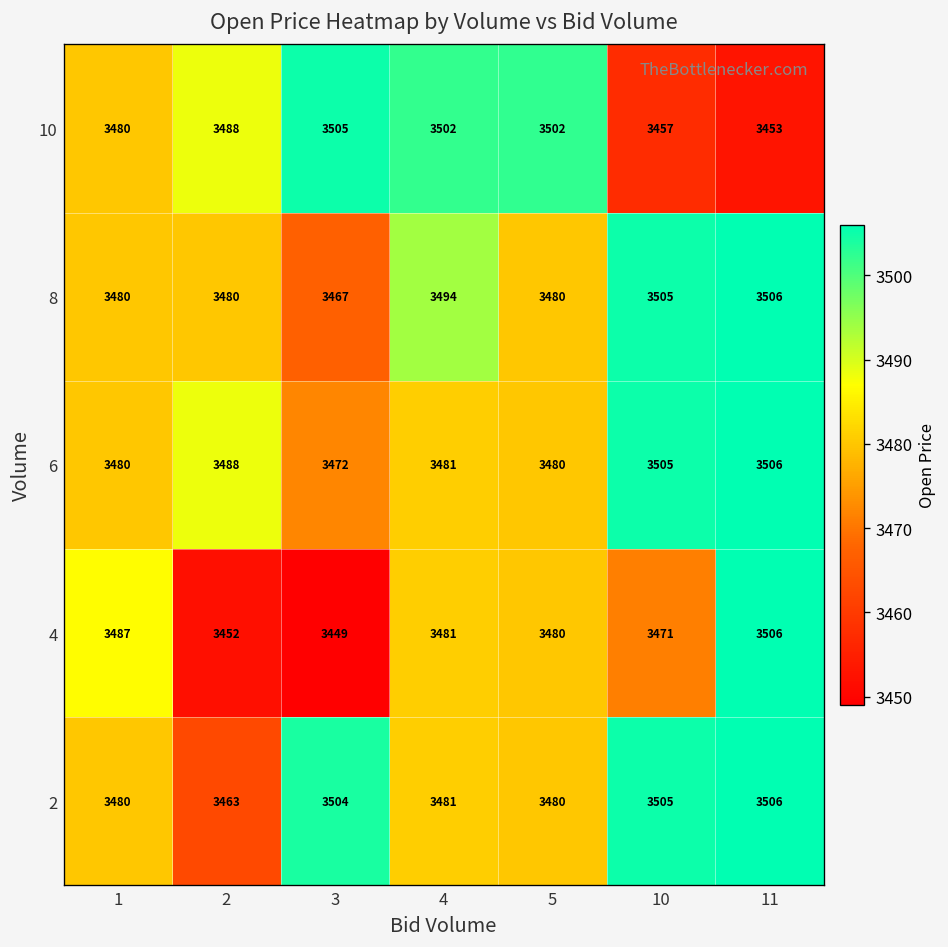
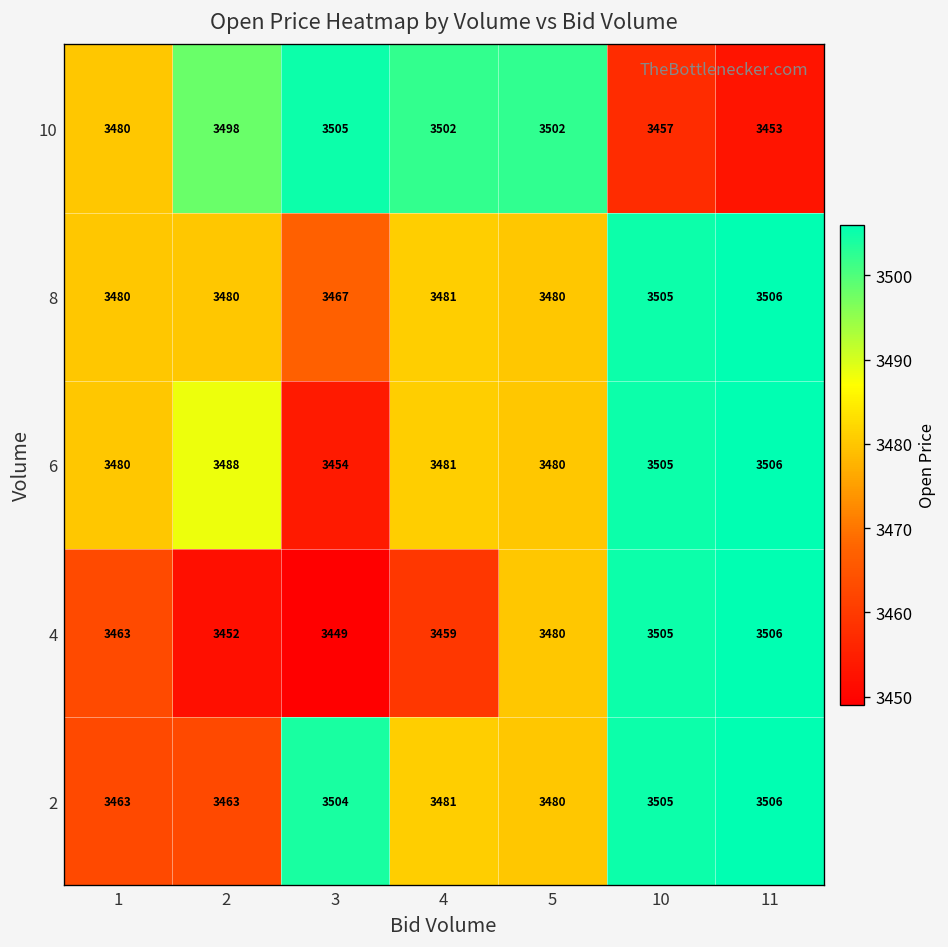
  {
    "10": {
      "1": 3480,
-     "2": 3488,
+     "2": 3498,
      "3": 3505,
      "4": 3502,
      "5": 3502,
      "10": 3457
    },
    "8": {
      "1": 3480,
      "2": 3480,
      "3": 3467,
-     "4": 3494,
+     "4": 3481,
      "5": 3480,
      "10": 3505,
      "11": 3506
    },
    "6": {
      "1": 3480,
      "2": 3488,
-     "3": 3472,
+     "3": 3454,
      "4": 3481,
      "5": 3480,
      "10": 3505,
      "11": 3506
    },
    "4": {
-     "1": 3487,
+     "1": 3463,
      "2": 3452,
      "3": 3449,
-     "4": 3481,
+     "4": 3459,
      "5": 3480,
-     "10": 3471,
+     "10": 3505,
      "11": 3506
    },
    "2": {
-     "1": 3480,
+     "1": 3463,
      "2": 3463,
      "3": 3504,
      "4": 3481,
      "5": 3480,
      "10": 3505,
      "11": 3506
    }
  }
